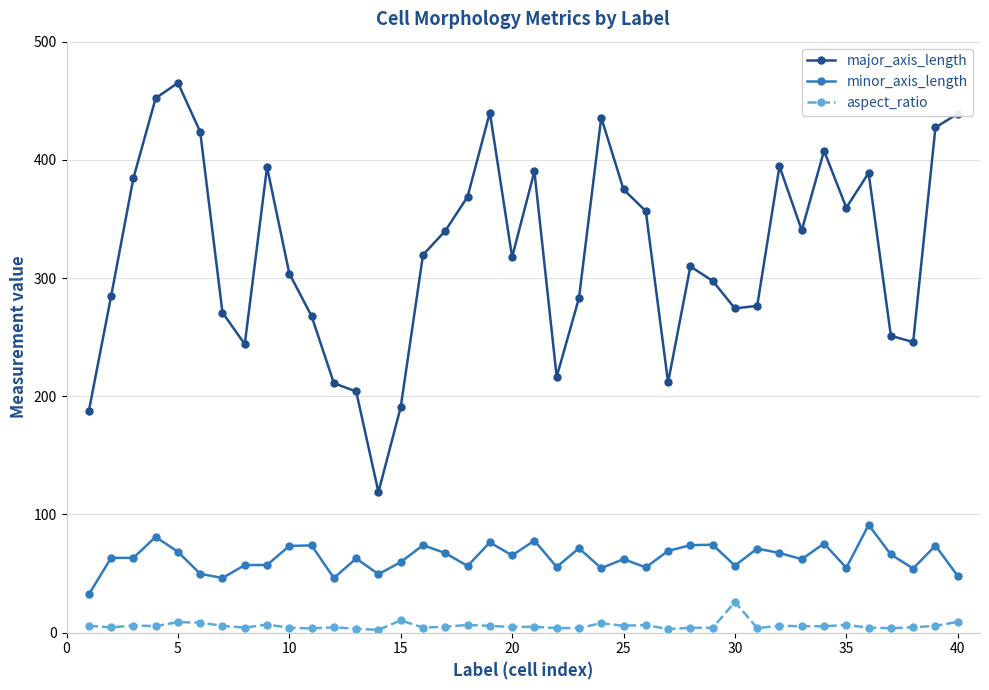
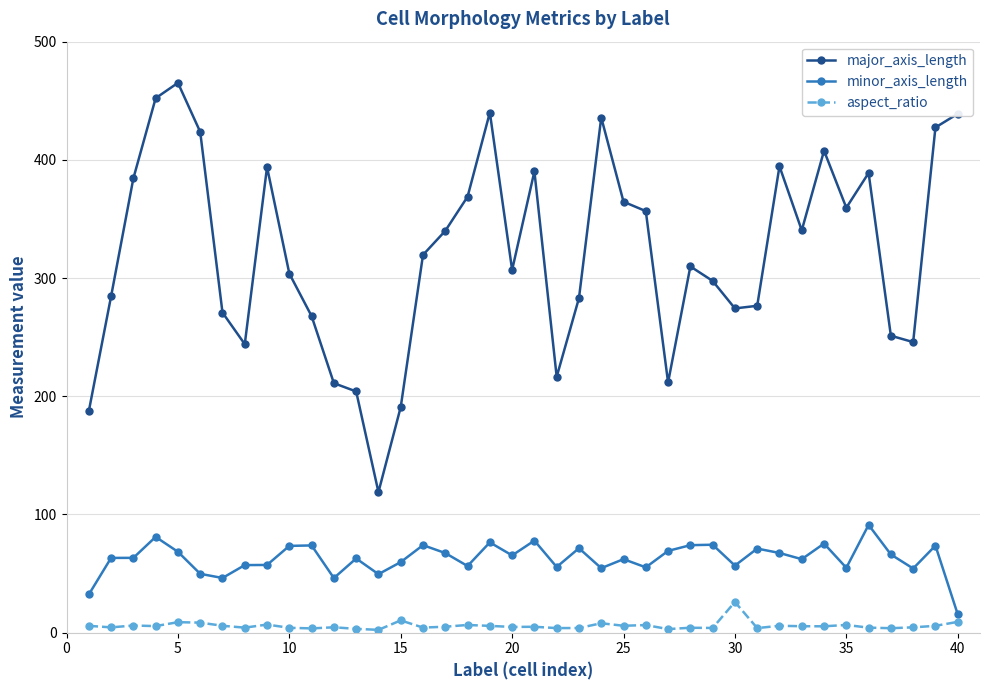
  {
    "major_axis_length": {
      "5": 465,
      "10": 304,
      "15": 191,
-     "20": 318,
-     "25": 375,
+     "20": 307,
+     "25": 365,
      "30": 274,
      "35": 360
    },
    "minor_axis_length": {
      "5": 68,
      "10": 73,
      "15": 60,
      "20": 65,
      "25": 62,
      "30": 57,
      "35": 55,
-     "40": 48
+     "40": 16
    },
    "aspect_ratio": {
      "5": 9,
      "10": 4,
      "15": 10,
      "20": 5,
      "25": 6,
      "30": 26,
      "35": 7,
      "40": 9
    }
  }
